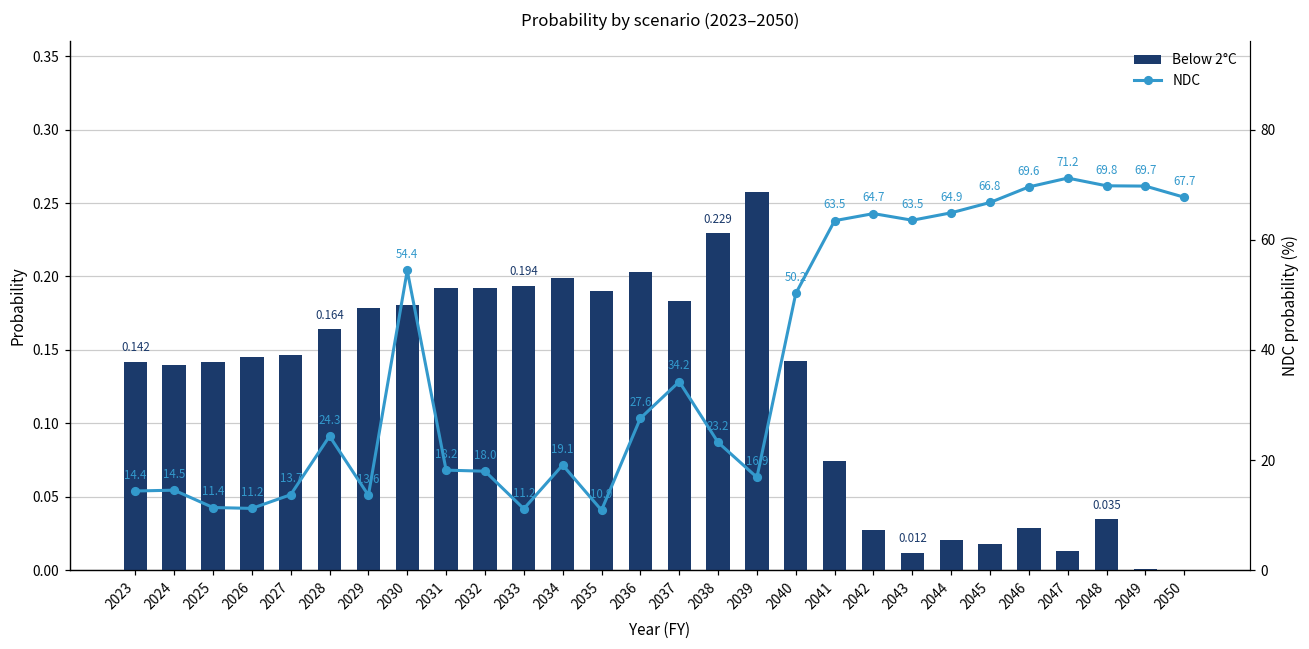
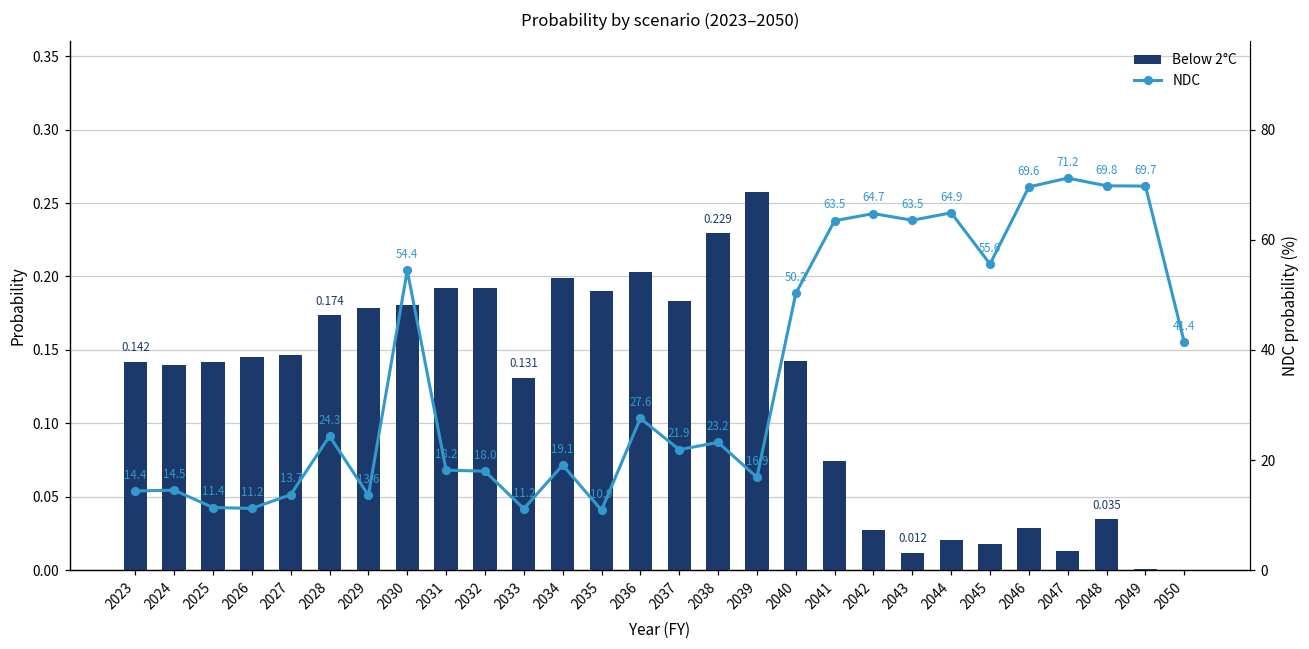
  {
    "Below 2°C": {
      "2023": 0.142,
-     "2028": 0.164,
-     "2033": 0.194,
+     "2028": 0.174,
+     "2033": 0.131,
      "2038": 0.229,
      "2043": 0.012,
      "2048": 0.035
    },
    "NDC": {
      "2023": 14.4,
      "2024": 14.5,
      "2025": 11.4,
      "2026": 11.2,
      "2027": 13.7,
      "2028": 24.3,
      "2029": 13.6,
      "2030": 54.4,
      "2031": 18.2,
      "2032": 18.0,
      "2033": 11.2,
      "2034": 19.1,
      "2035": 10.9,
      "2036": 27.6,
-     "2037": 34.2,
+     "2037": 21.9,
      "2038": 23.2,
      "2039": 16.9,
      "2040": 50.2,
      "2041": 63.5,
      "2042": 64.7,
      "2043": 63.5,
      "2044": 64.9,
-     "2045": 66.8,
+     "2045": 55.6,
      "2046": 69.6,
      "2047": 71.2,
      "2048": 69.8,
      "2049": 69.7,
-     "2050": 67.7
+     "2050": 41.4
    }
  }
